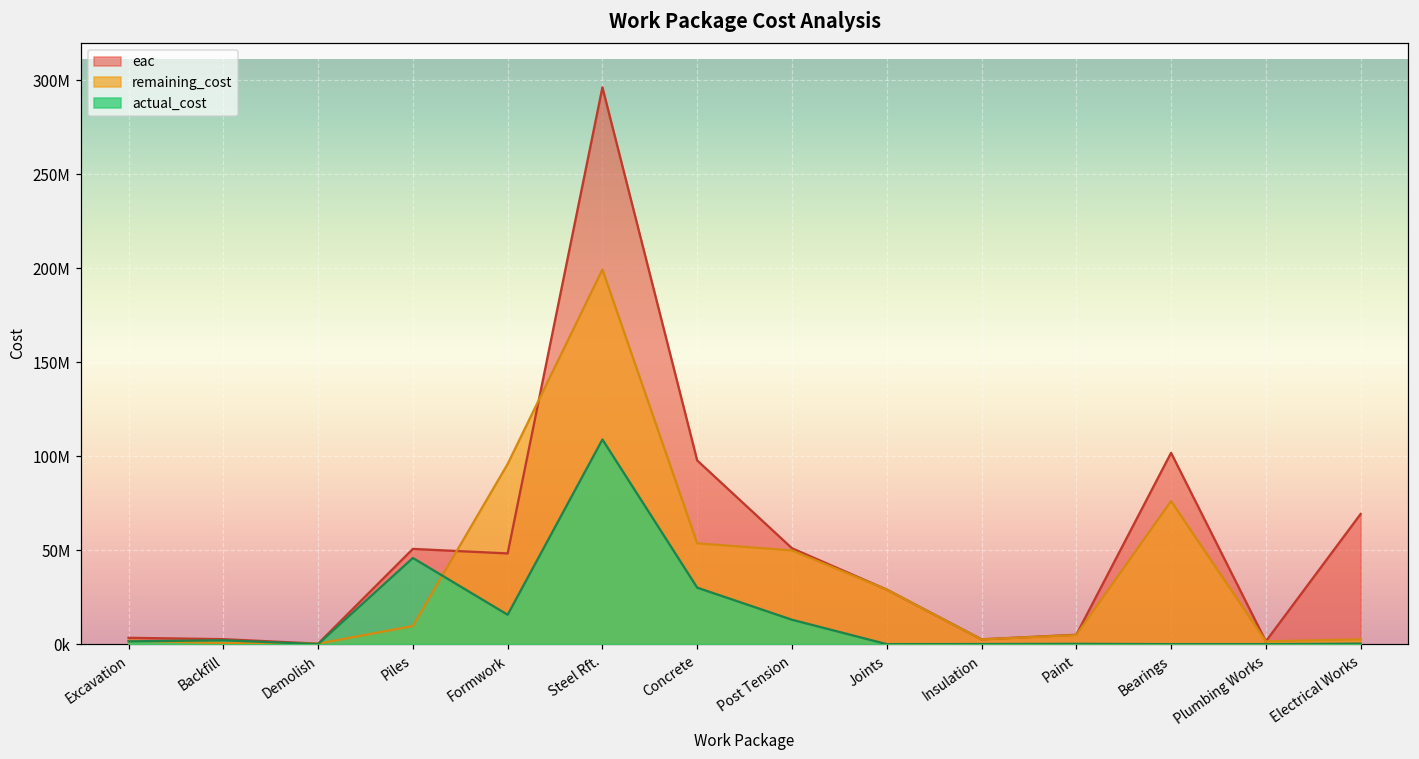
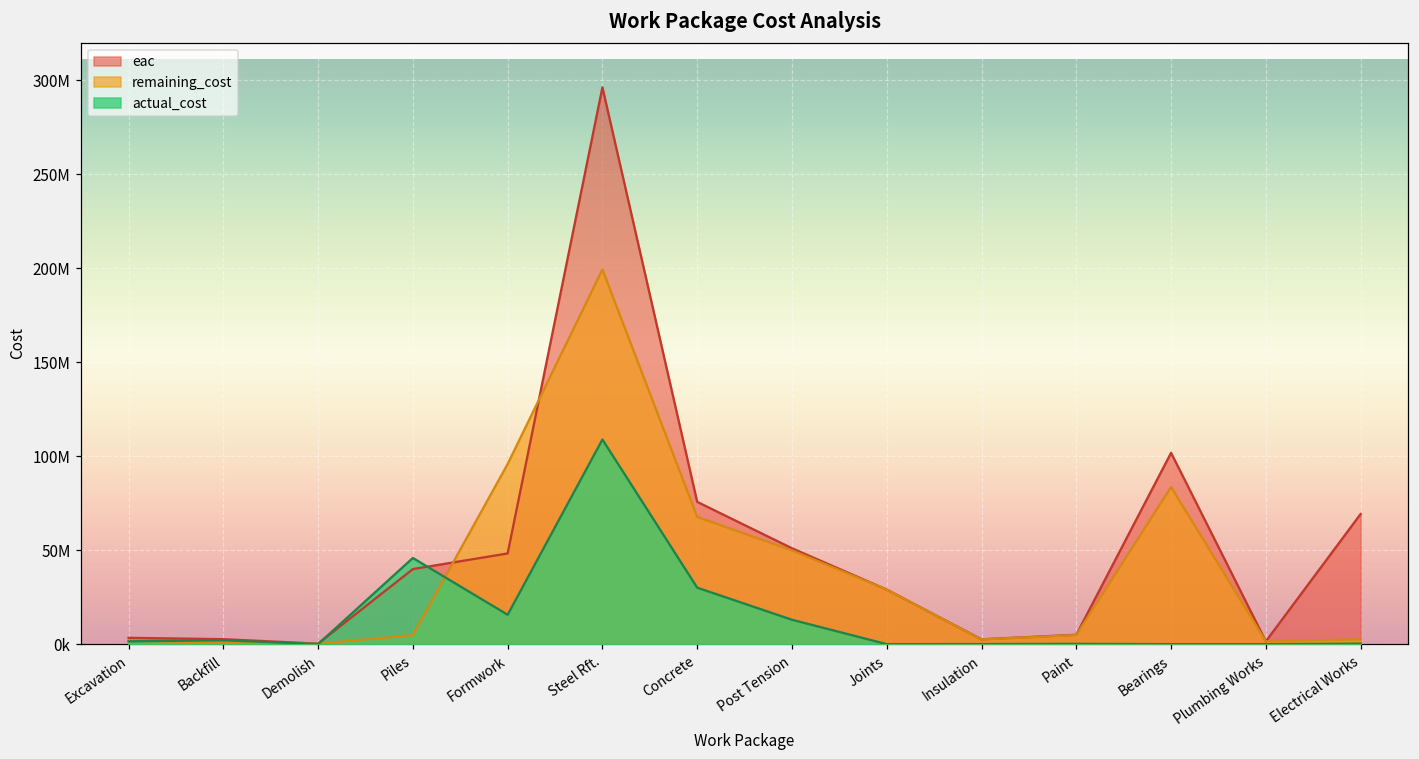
  {
    "eac": {
      "Excavation": 3000000,
-     "Piles": 51000000,
+     "Piles": 40000000,
      "Formwork": 48000000,
      "Steel Rft.": 296000000,
-     "Concrete": 98000000,
+     "Concrete": 76000000,
      "Bearings": 102000000,
      "Electrical Works": 69000000
    },
    "remaining_cost": {
      "Backfill": 1000000,
-     "Piles": 10000000,
+     "Piles": 5000000,
      "Formwork": 96000000,
      "Steel Rft.": 199000000,
-     "Concrete": 54000000,
-     "Bearings": 76000000,
+     "Concrete": 68000000,
+     "Bearings": 84000000,
      "Electrical Works": 3000000
    },
    "actual_cost": {
      "Piles": 46000000,
      "Formwork": 16000000,
      "Steel Rft.": 109000000,
      "Concrete": 30000000,
      "Post Tension": 13000000,
      "Joints": 0,
      "Insulation": 0,
      "Paint": 0,
      "Bearings": 0,
      "Plumbing Works": 0,
      "Electrical Works": 0
    }
  }
